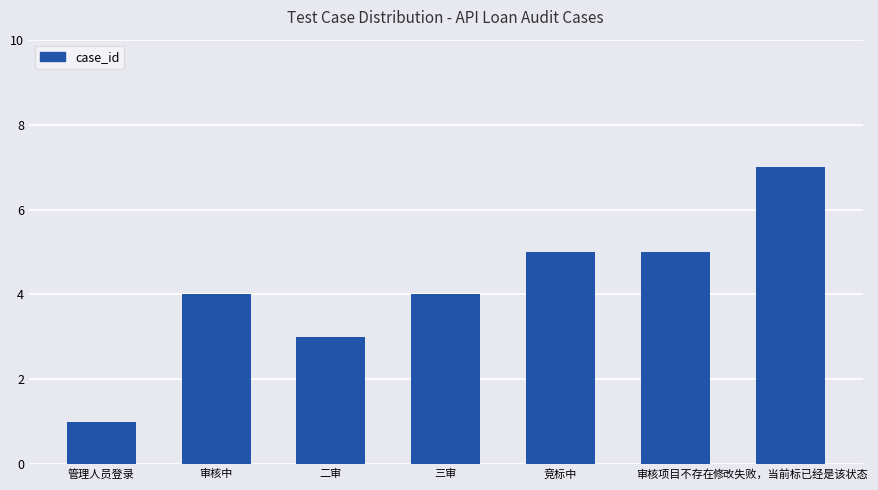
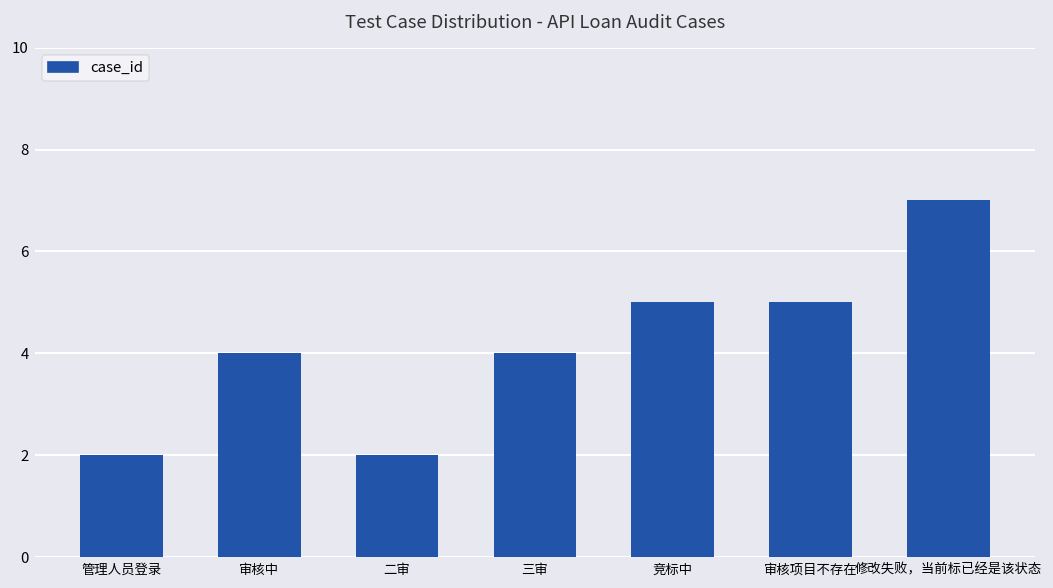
  {
-   "管理人员登录": 1,
+   "管理人员登录": 2,
    "审核中": 4,
-   "二审": 3,
+   "二审": 2,
    "三审": 4,
    "竞标中": 5,
    "审核项目不存在": 5,
    "修改失败，当前标已经是该状态": 7
  }
